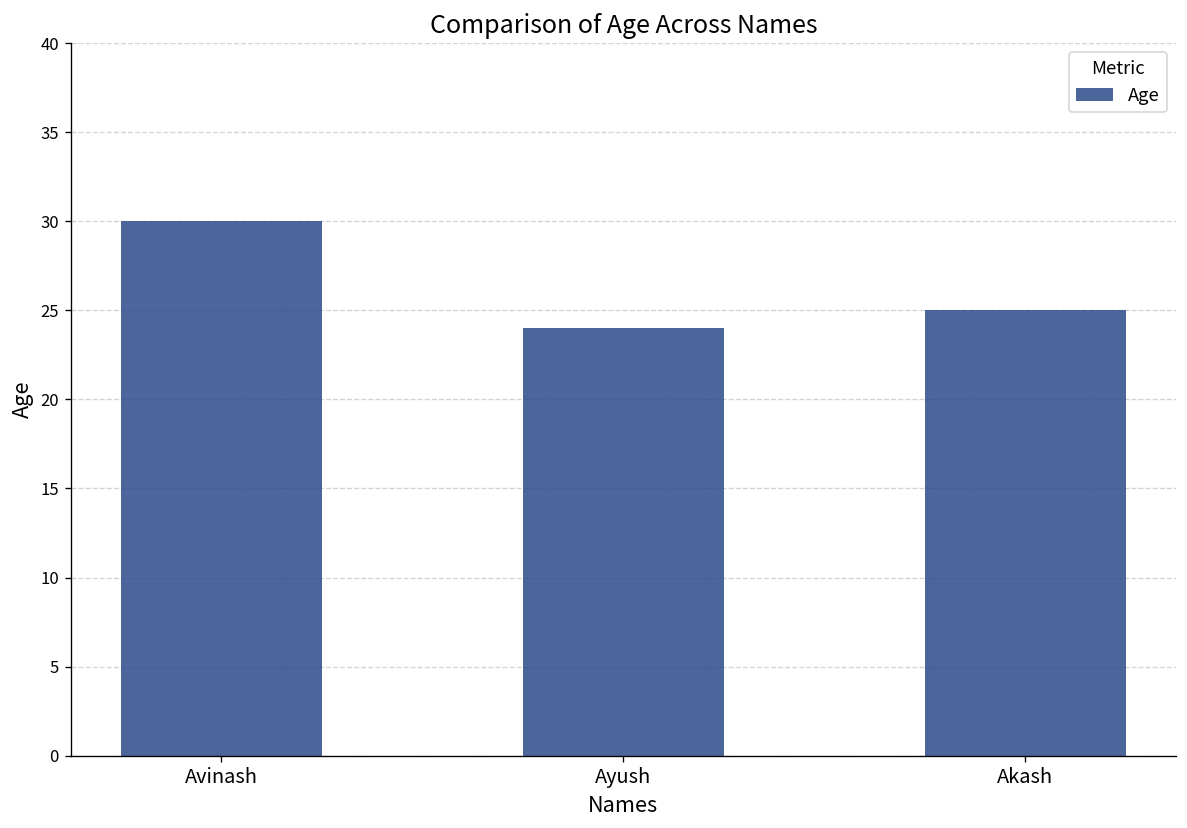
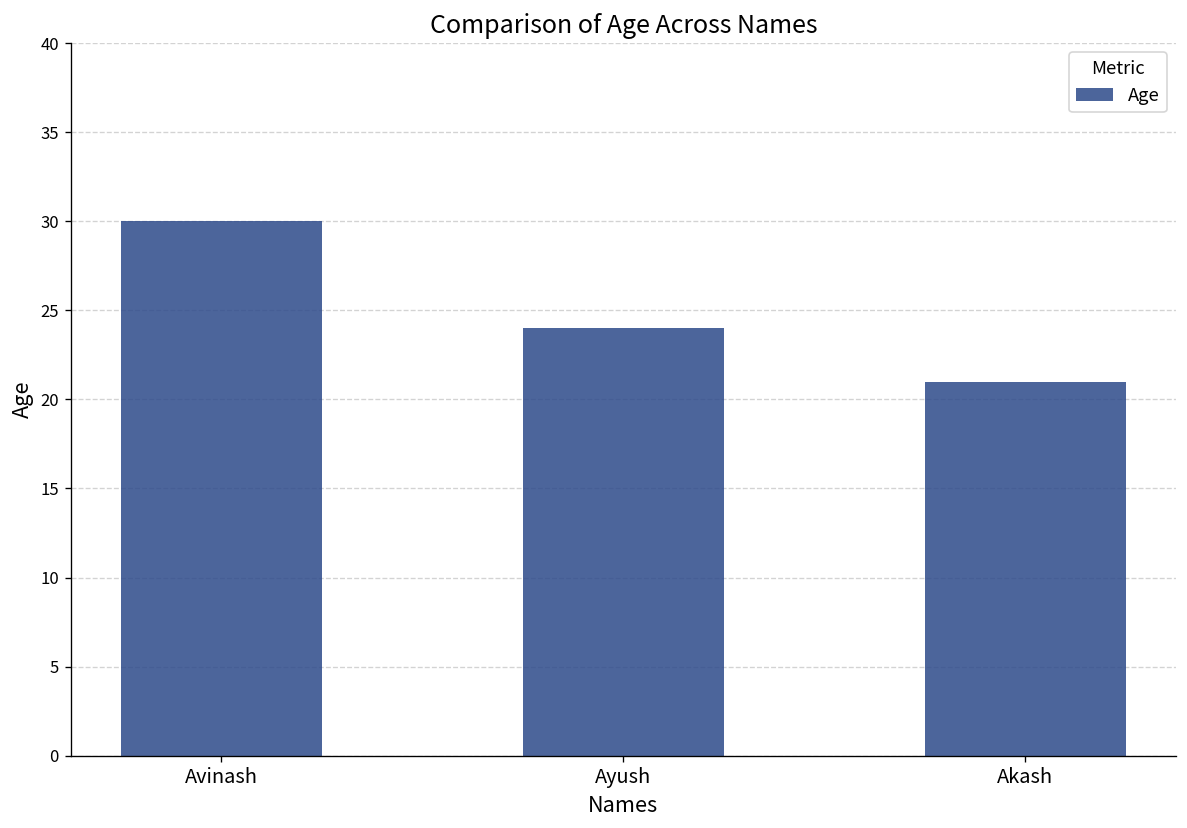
  {
    "Avinash": 30,
    "Ayush": 24,
-   "Akash": 25
+   "Akash": 21
  }
